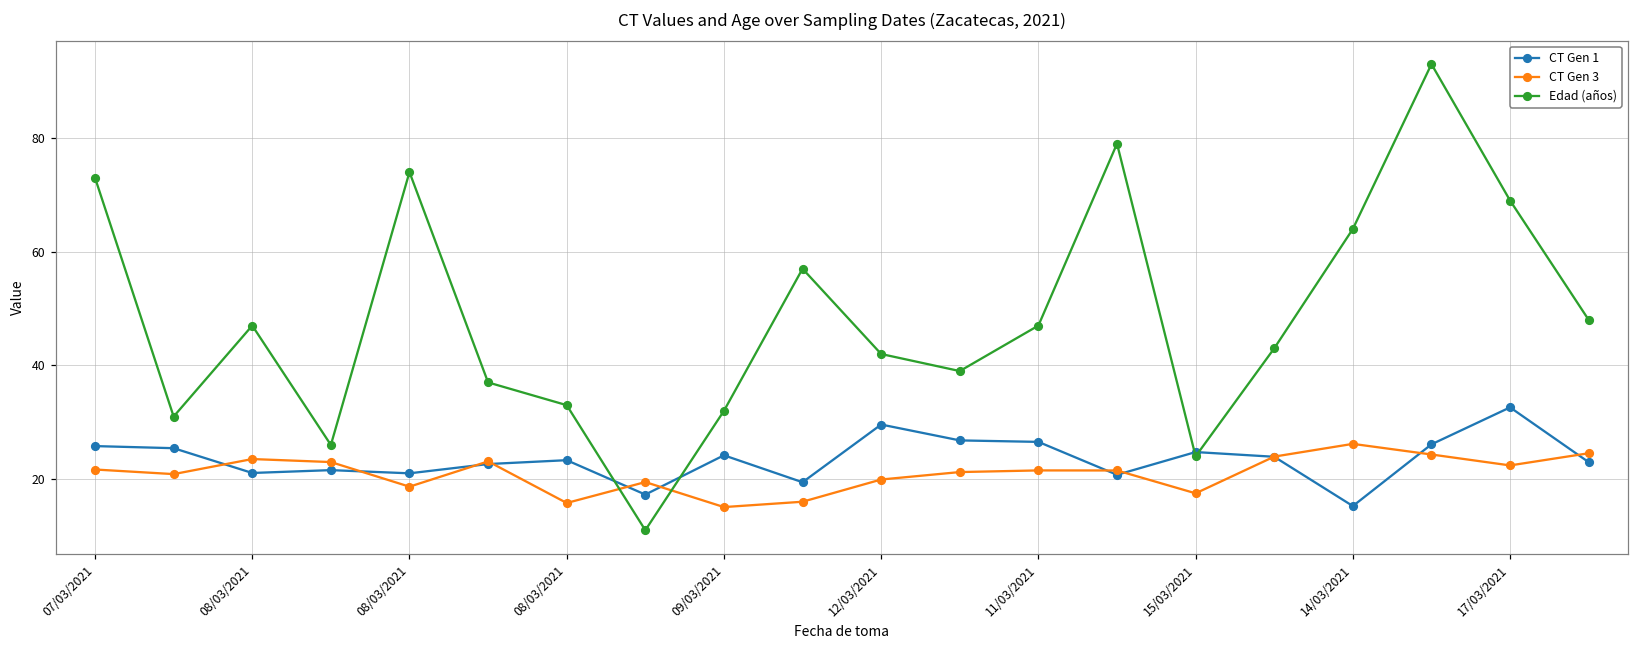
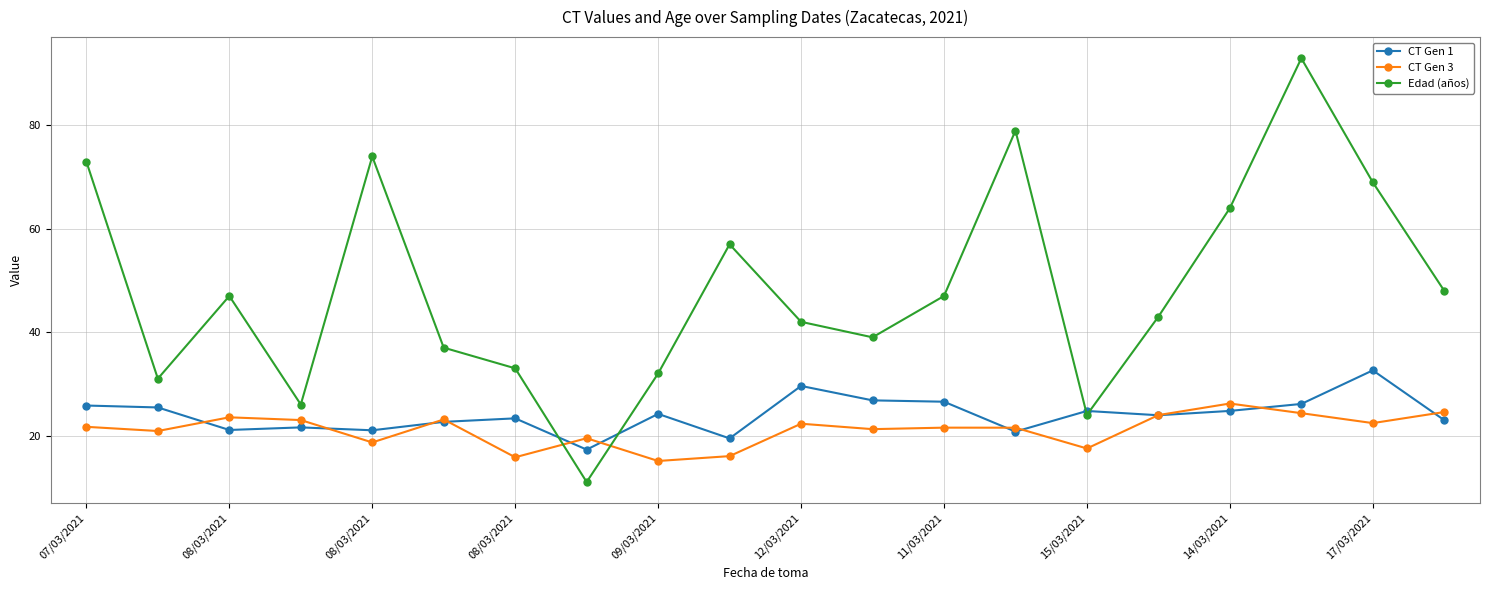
  {
    "CT Gen 1": {
      "12/03/2021": 30,
-     "14/03/2021": 15
+     "14/03/2021": 25
    },
    "CT Gen 3": {
-     "12/03/2021": 20,
+     "12/03/2021": 22,
      "14/03/2021": 26
    },
    "Edad (años)": {
      "12/03/2021": 42,
      "14/03/2021": 64
    }
  }
